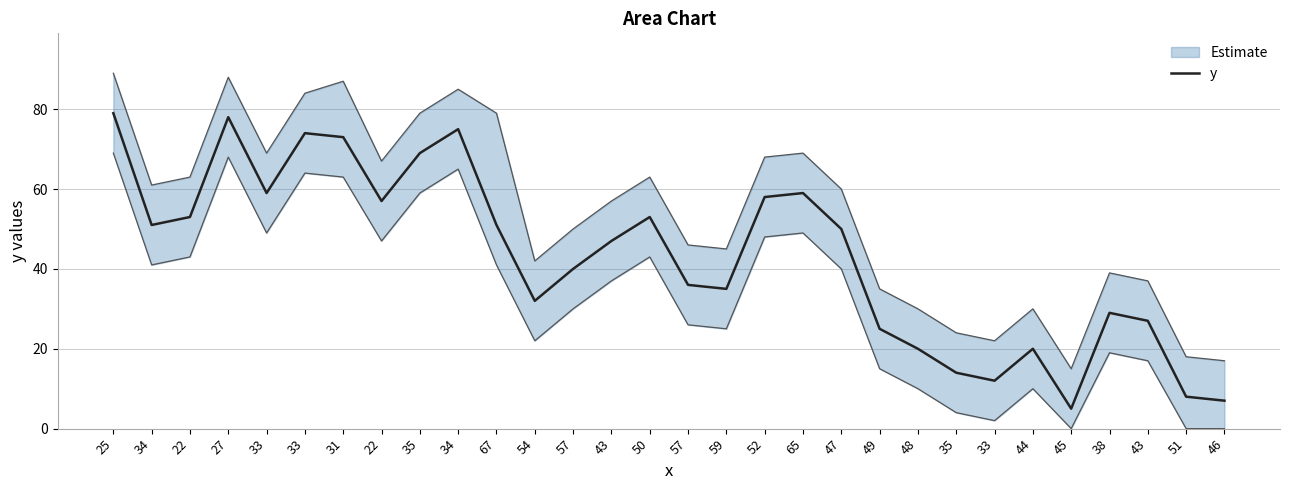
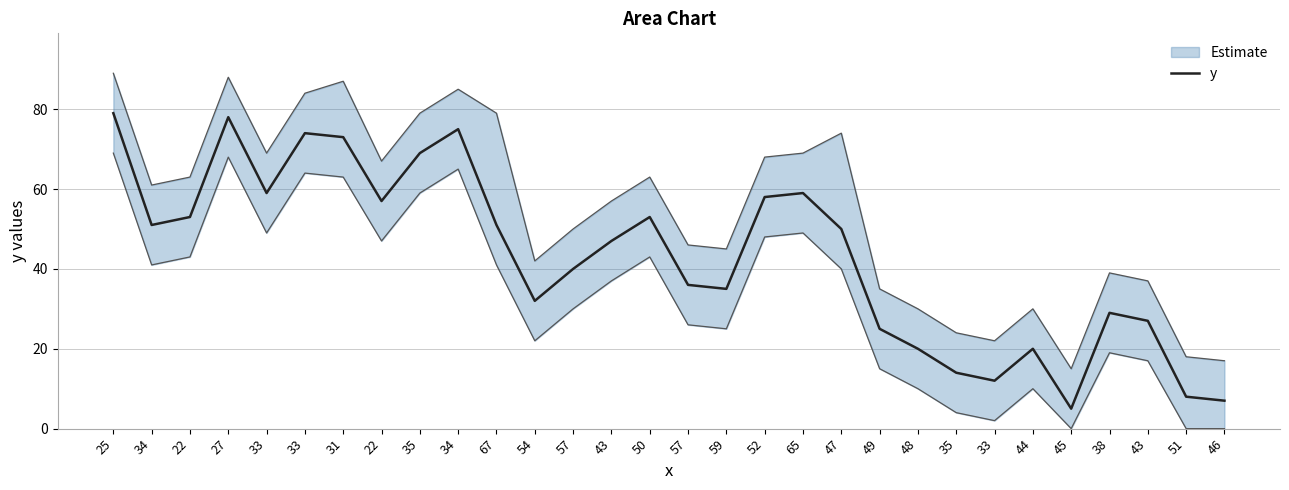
  {
    "Estimate": {
      "25": 89,
      "27": 88,
      "31": 87,
      "67": 79,
      "54": 42,
      "50": 63,
      "59": 45,
      "52": 68,
      "65": 69,
-     "47": 60,
+     "47": 74,
      "49": 35,
      "48": 30,
      "44": 30,
      "45": 15,
      "38": 39,
      "51": 18,
      "46": 17
    },
    "y": {
      "25": 79,
      "27": 78,
      "31": 73,
      "67": 51,
      "54": 32,
      "50": 53,
      "59": 35,
      "52": 58,
      "65": 59,
      "47": 50,
      "49": 25,
      "48": 20,
      "44": 20,
      "45": 5,
      "38": 29,
      "51": 8,
      "46": 7
    }
  }
